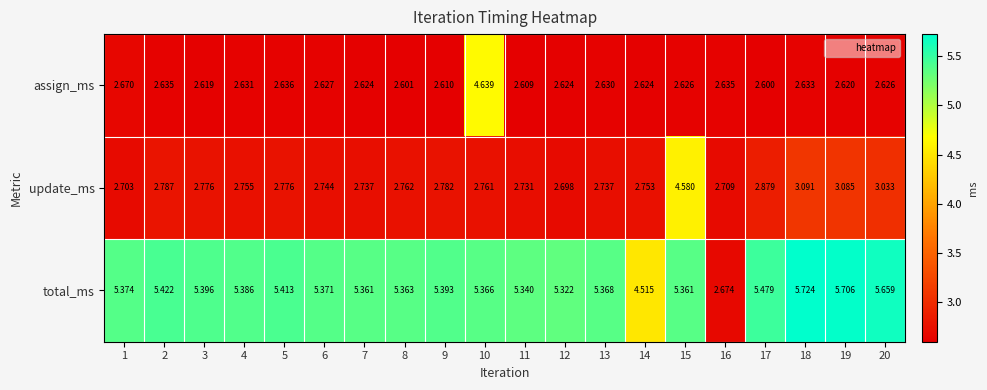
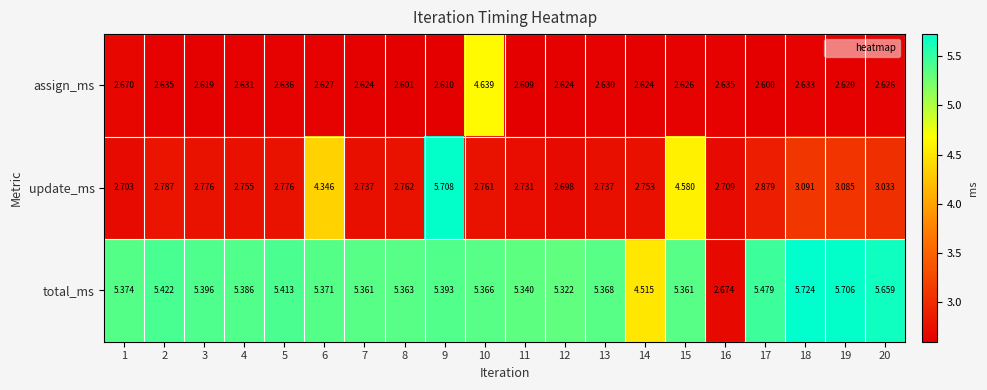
  {
    "assign_ms": {
      "1": 2.670,
      "2": 2.635,
      "3": 2.619,
      "4": 2.631,
      "5": 2.636,
      "6": 2.627,
      "7": 2.624,
      "8": 2.601,
      "9": 2.610,
      "10": 4.639,
      "11": 2.609,
      "12": 2.624,
      "13": 2.630,
      "14": 2.624,
      "15": 2.626,
      "16": 2.635,
      "17": 2.600,
      "18": 2.633,
      "19": 2.620,
      "20": 2.626
    },
    "update_ms": {
      "1": 2.703,
      "2": 2.787,
      "3": 2.776,
      "4": 2.755,
      "5": 2.776,
-     "6": 2.744,
+     "6": 4.346,
      "7": 2.737,
      "8": 2.762,
-     "9": 2.782,
+     "9": 5.708,
      "10": 2.761,
      "11": 2.731,
      "12": 2.698,
      "13": 2.737,
      "14": 2.753,
      "15": 4.580,
      "16": 2.709,
      "17": 2.879,
      "18": 3.091,
      "19": 3.085,
      "20": 3.033
    },
    "total_ms": {
      "1": 5.374,
      "2": 5.422,
      "3": 5.396,
      "4": 5.386,
      "5": 5.413,
      "6": 5.371,
      "7": 5.361,
      "8": 5.363,
      "9": 5.393,
      "10": 5.366,
      "11": 5.340,
      "12": 5.322,
      "13": 5.368,
      "14": 4.515,
      "15": 5.361,
      "16": 2.674,
      "17": 5.479,
      "18": 5.724,
      "19": 5.706,
      "20": 5.659
    }
  }
